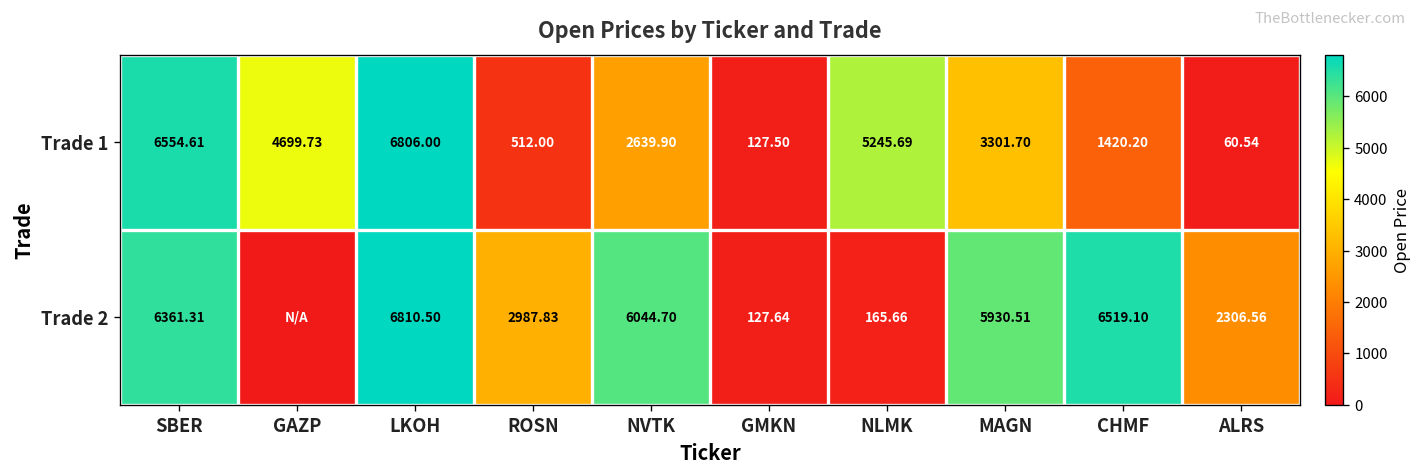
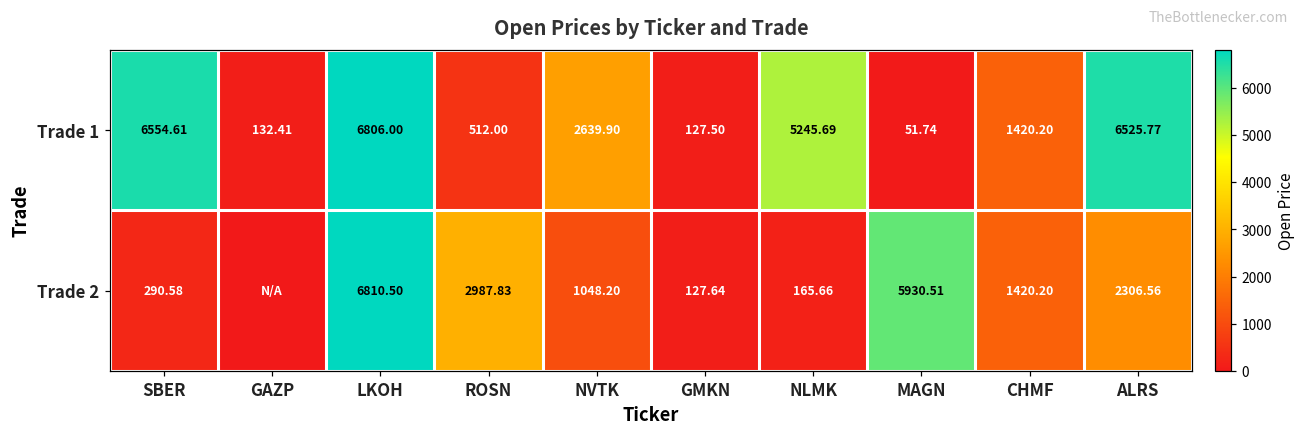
  {
    "Trade 1": {
      "SBER": 6554.61,
-     "GAZP": 4699.73,
+     "GAZP": 132.41,
      "LKOH": 6806.00,
      "ROSN": 512.00,
      "NVTK": 2639.90,
      "GMKN": 127.50,
      "NLMK": 5245.69,
-     "MAGN": 3301.70,
+     "MAGN": 51.74,
      "CHMF": 1420.20,
-     "ALRS": 60.54
+     "ALRS": 6525.77
    },
    "Trade 2": {
-     "SBER": 6361.31,
+     "SBER": 290.58,
      "LKOH": 6810.50,
      "ROSN": 2987.83,
-     "NVTK": 6044.70,
+     "NVTK": 1048.20,
      "GMKN": 127.64,
      "NLMK": 165.66,
      "MAGN": 5930.51,
-     "CHMF": 6519.10,
+     "CHMF": 1420.20,
      "ALRS": 2306.56
    }
  }
